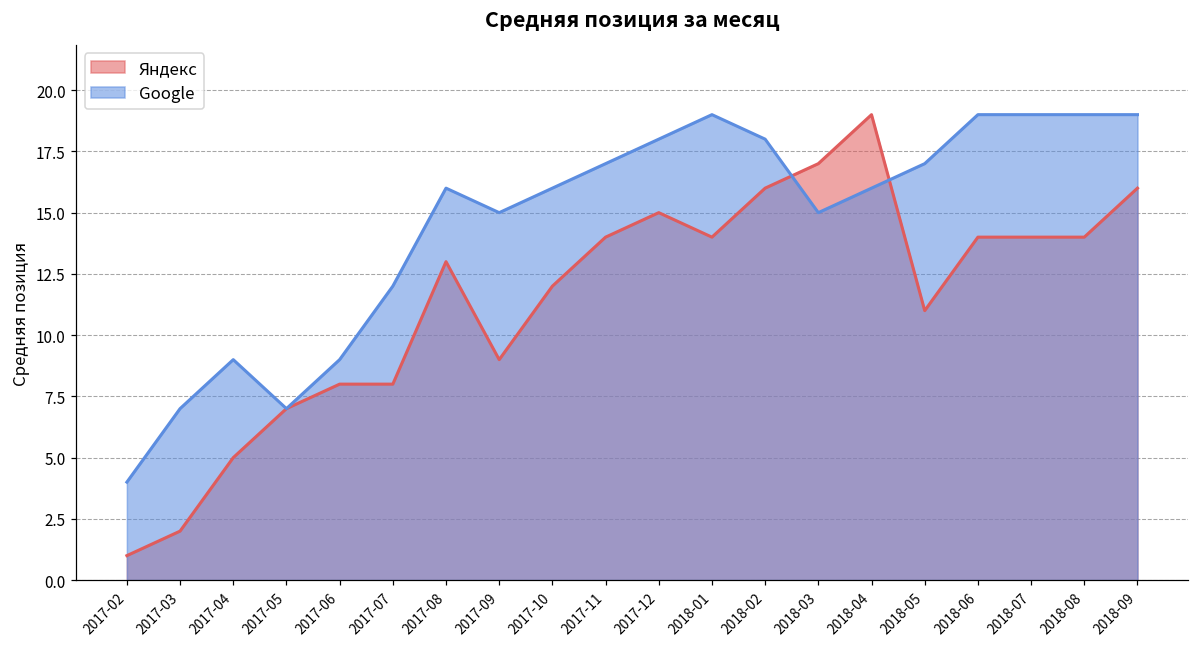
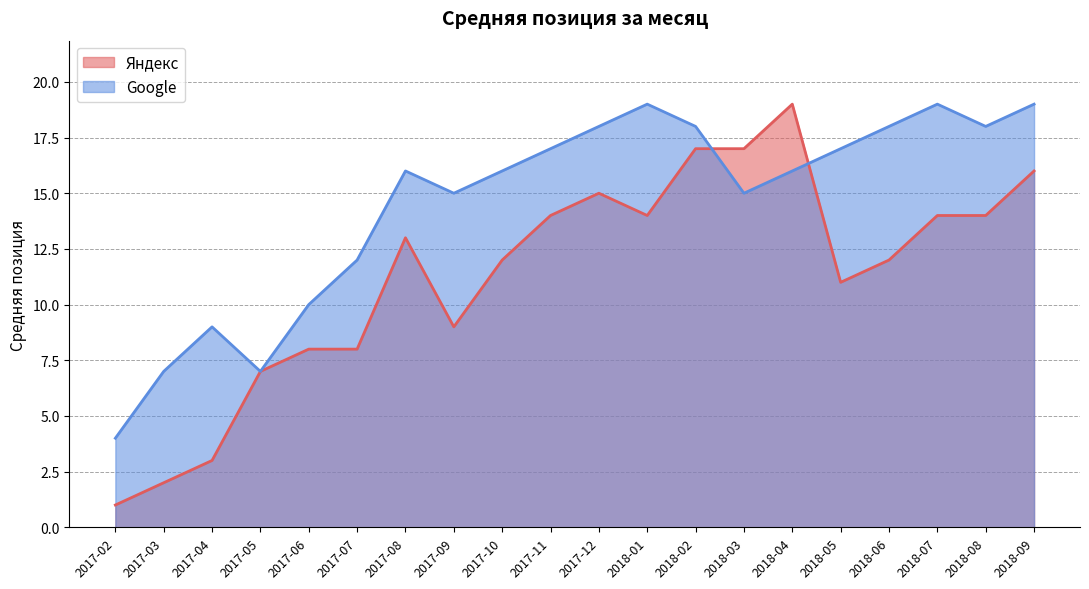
  {
    "Яндекс": {
      "2017-02": 1,
      "2017-03": 2,
-     "2017-04": 5,
+     "2017-04": 3,
      "2017-06": 8,
      "2017-07": 8,
      "2017-08": 13,
      "2017-09": 9,
      "2017-10": 12,
      "2017-11": 14,
      "2017-12": 15,
      "2018-01": 14,
-     "2018-02": 16,
+     "2018-02": 17,
      "2018-03": 17,
      "2018-04": 19,
      "2018-05": 11,
-     "2018-06": 14,
+     "2018-06": 12,
      "2018-07": 14,
      "2018-08": 14,
      "2018-09": 16
    },
    "Google": {
      "2017-02": 4,
      "2017-03": 7,
      "2017-04": 9,
-     "2017-06": 9,
+     "2017-06": 10,
      "2017-07": 12,
      "2017-08": 16,
      "2017-09": 15,
      "2017-10": 16,
      "2017-11": 17,
      "2017-12": 18,
      "2018-01": 19,
      "2018-02": 18,
      "2018-03": 15,
      "2018-04": 16,
      "2018-05": 17,
-     "2018-06": 19,
+     "2018-06": 18,
      "2018-07": 19,
-     "2018-08": 19,
+     "2018-08": 18,
      "2018-09": 19
    }
  }
